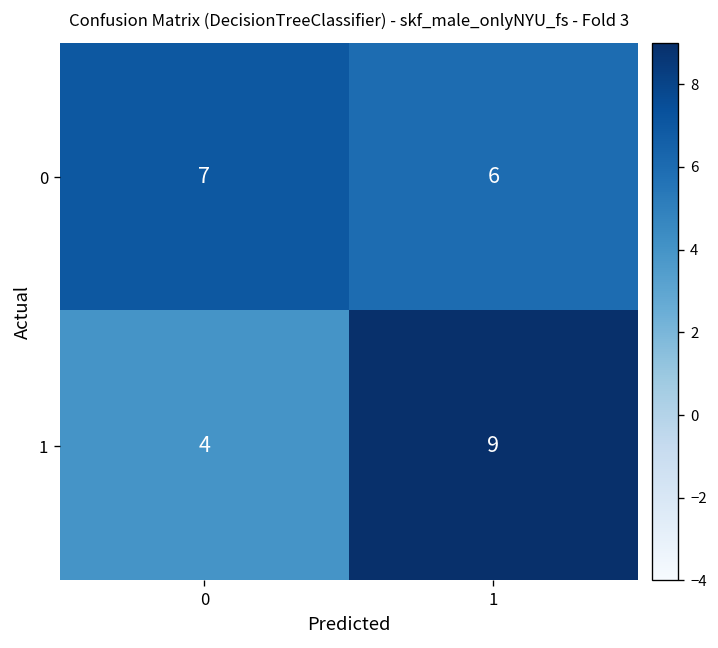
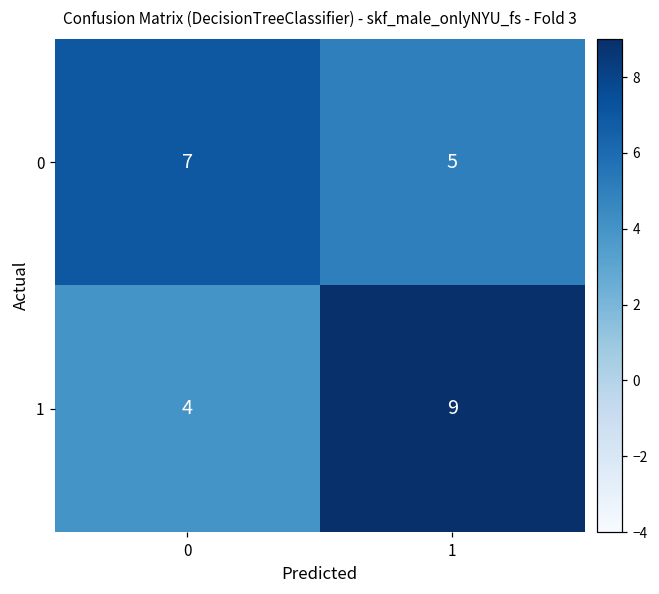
  {
    "0": {
      "0": 7,
-     "1": 6
+     "1": 5
    },
    "1": {
      "0": 4,
      "1": 9
    }
  }
